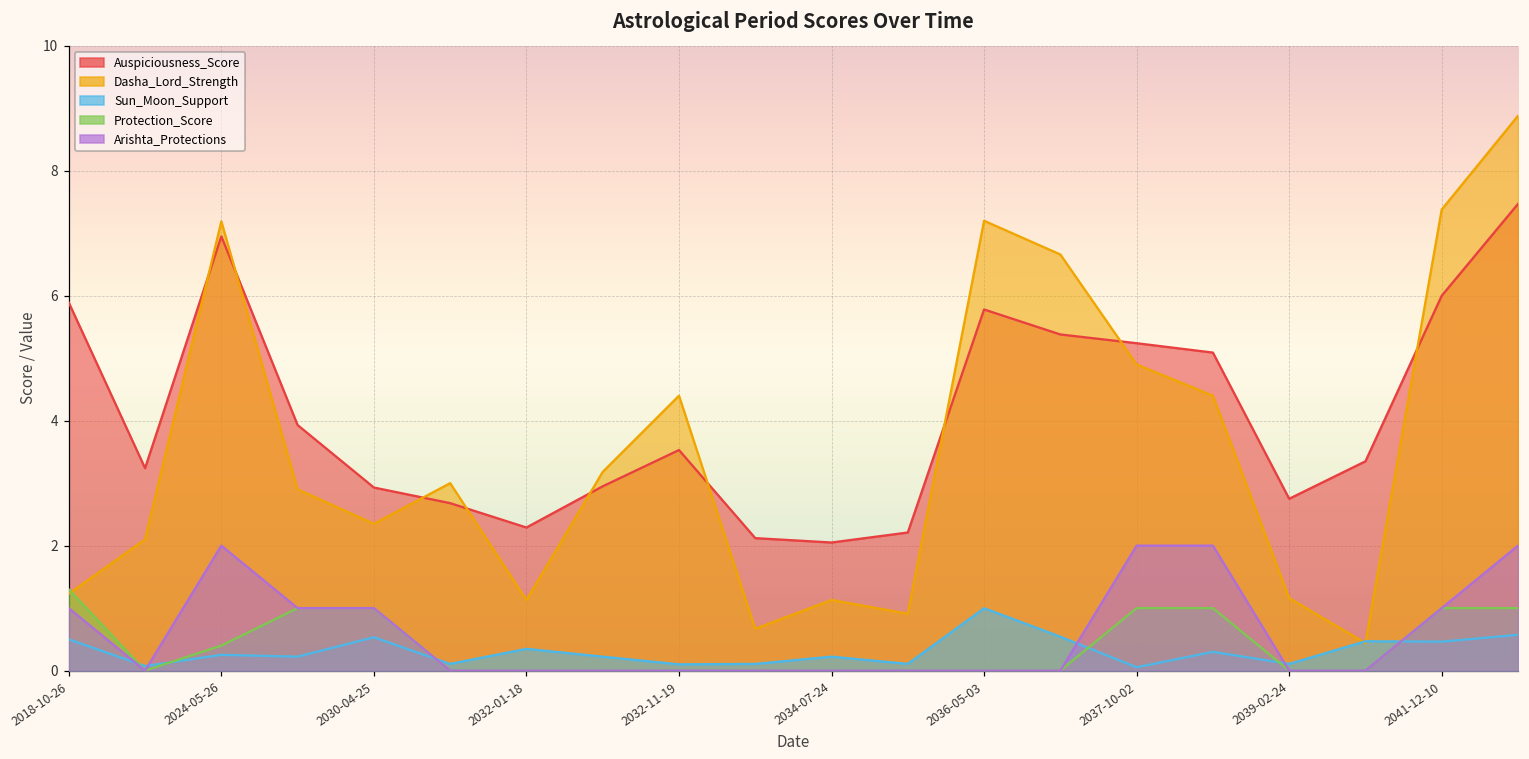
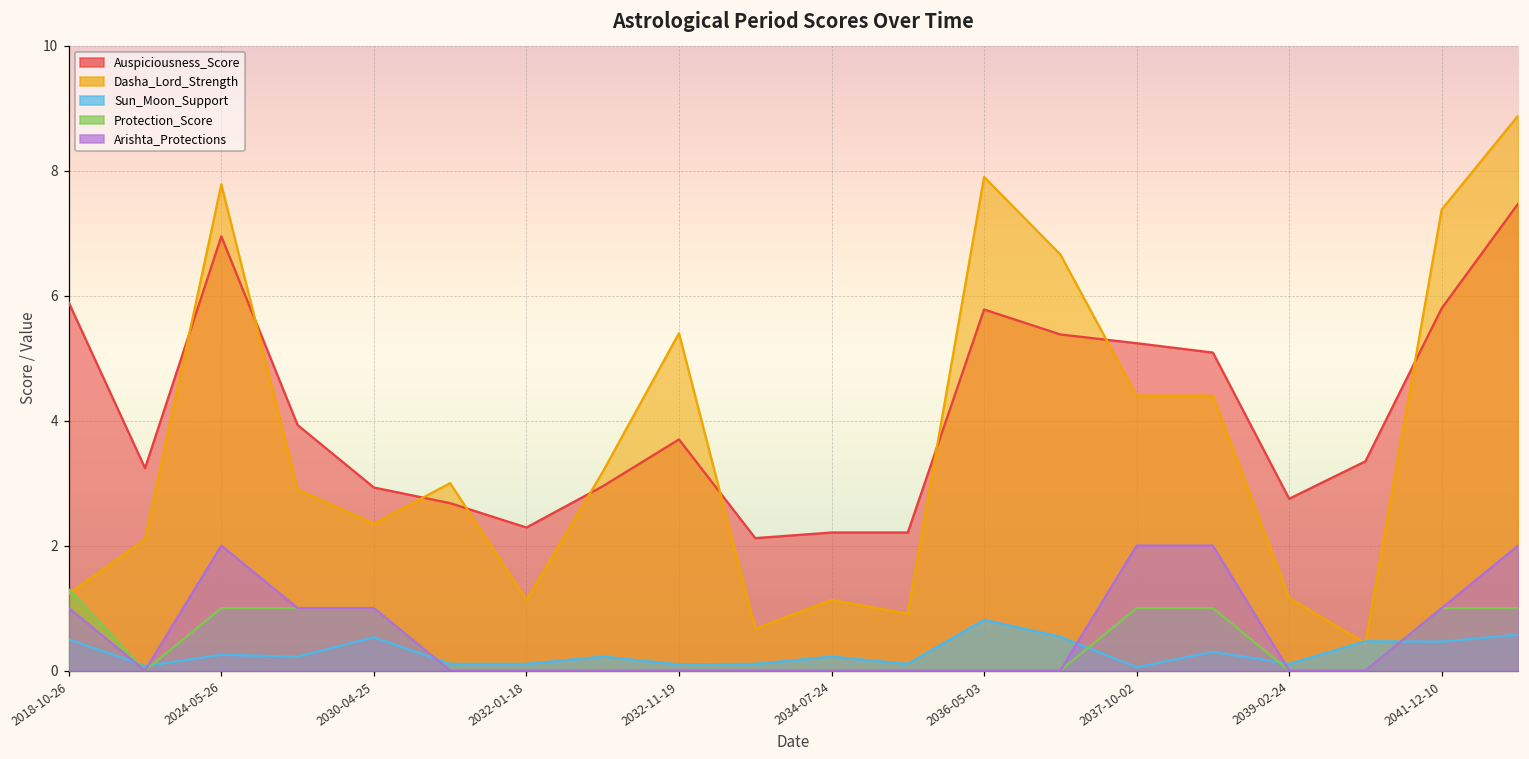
  {
    "Auspiciousness_Score": {
      "2018-10-26": 5.9,
      "2024-05-26": 7.0,
      "2030-04-25": 2.9,
      "2032-01-18": 2.3,
-     "2032-11-19": 3.5,
-     "2034-07-24": 2.1,
+     "2032-11-19": 3.7,
+     "2034-07-24": 2.2,
      "2036-05-03": 5.8,
      "2037-10-02": 5.2,
      "2039-02-24": 2.8,
-     "2041-12-10": 6.0
+     "2041-12-10": 5.8
    },
    "Dasha_Lord_Strength": {
      "2018-10-26": 1.2,
-     "2024-05-26": 7.2,
+     "2024-05-26": 7.8,
      "2030-04-25": 2.4,
      "2032-01-18": 1.1,
-     "2032-11-19": 4.4,
+     "2032-11-19": 5.4,
      "2034-07-24": 1.1,
-     "2036-05-03": 7.2,
-     "2037-10-02": 4.9,
+     "2036-05-03": 7.9,
+     "2037-10-02": 4.4,
      "2039-02-24": 1.2,
      "2041-12-10": 7.4
    },
    "Sun_Moon_Support": {
      "2018-10-26": 0.5,
      "2024-05-26": 0.3,
      "2030-04-25": 0.5,
-     "2032-01-18": 0.3,
+     "2032-01-18": 0.1,
      "2032-11-19": 0.1,
      "2034-07-24": 0.2,
-     "2036-05-03": 1.0,
+     "2036-05-03": 0.8,
      "2037-10-02": 0.1,
      "2039-02-24": 0.1,
      "2041-12-10": 0.5
    },
    "Protection_Score": {
      "2018-10-26": 1.3,
-     "2024-05-26": 0.4,
+     "2024-05-26": 1.0,
      "2037-10-02": 1.0
    },
    "Arishta_Protections": {
      "2018-10-26": 1.0,
      "2024-05-26": 2.0,
      "2037-10-02": 2.0
    }
  }
